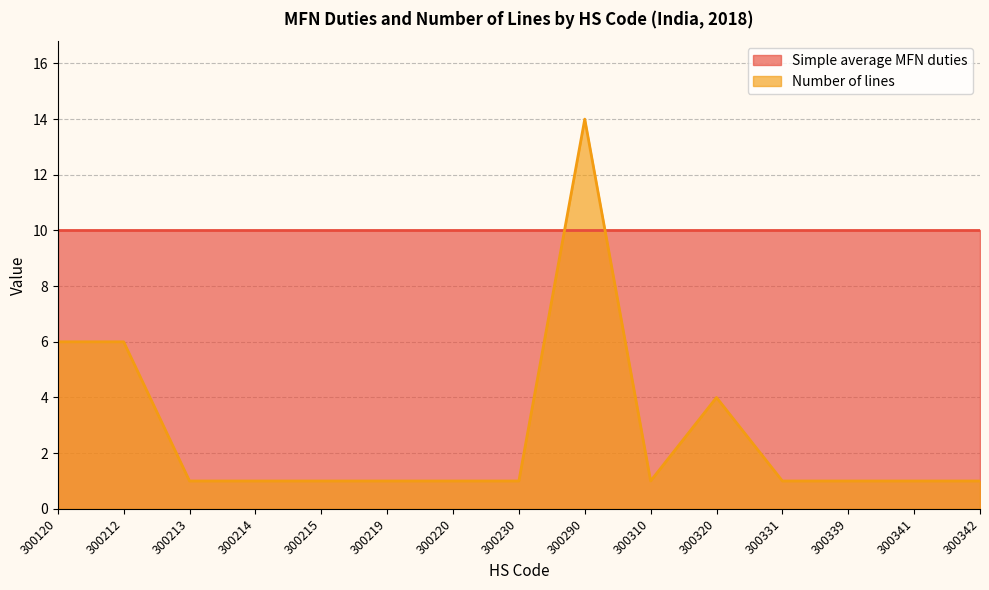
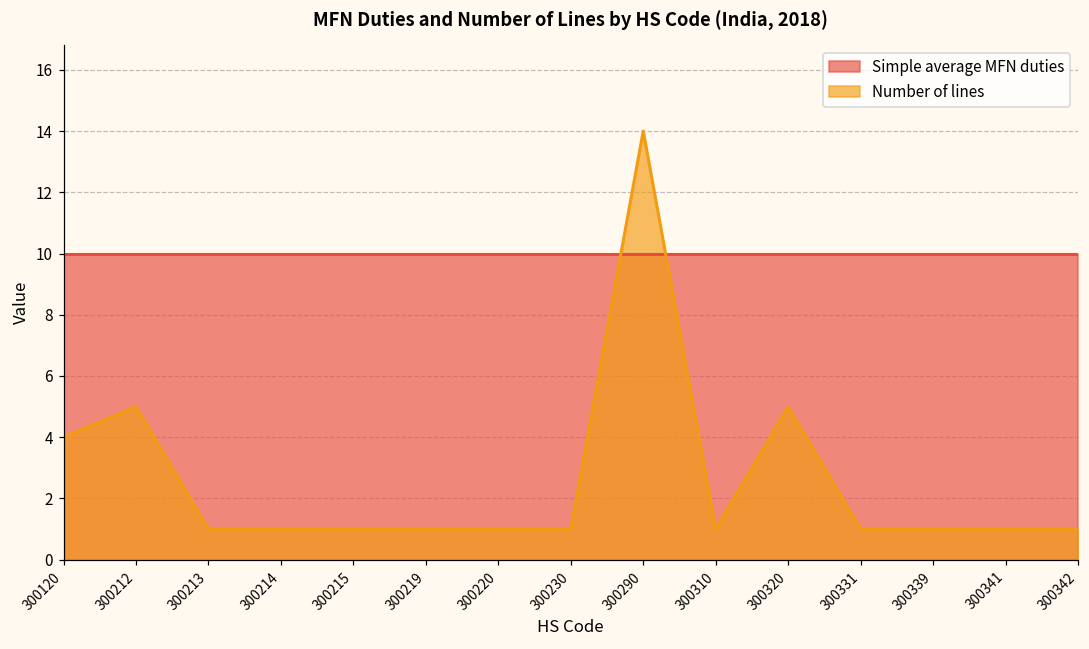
  {
    "Simple average MFN duties": {
      "300120": 10,
      "300212": 10,
      "300213": 10,
      "300214": 10,
      "300215": 10,
      "300219": 10,
      "300220": 10,
      "300230": 10,
      "300290": 10,
      "300310": 10,
      "300320": 10,
      "300331": 10,
      "300339": 10,
      "300341": 10,
      "300342": 10
    },
    "Number of lines": {
-     "300120": 6,
-     "300212": 6,
+     "300120": 4,
+     "300212": 5,
      "300213": 1,
      "300214": 1,
      "300215": 1,
      "300219": 1,
      "300220": 1,
      "300230": 1,
      "300290": 14,
      "300310": 1,
-     "300320": 4,
+     "300320": 5,
      "300331": 1,
      "300339": 1,
      "300341": 1,
      "300342": 1
    }
  }
